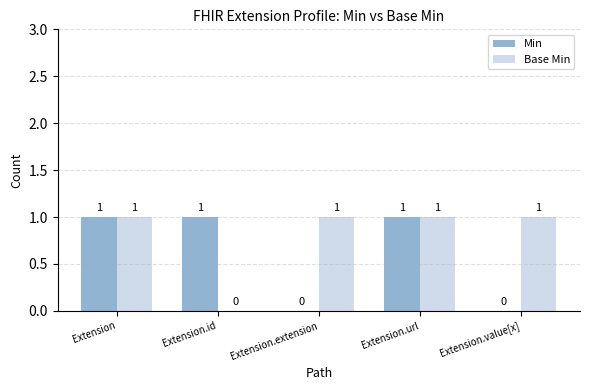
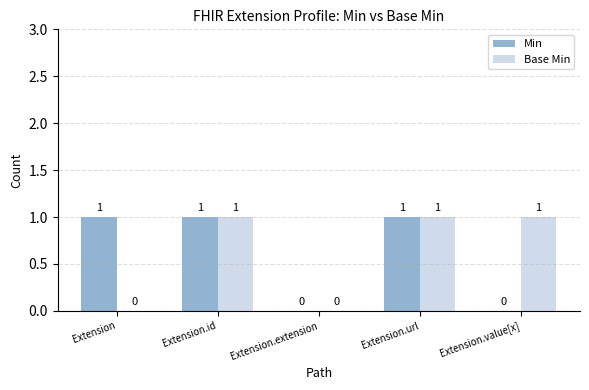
  {
    "Min": {
      "Extension": 1,
      "Extension.id": 1,
      "Extension.extension": 0,
      "Extension.url": 1,
      "Extension.value[x]": 0
    },
    "Base Min": {
-     "Extension": 1,
-     "Extension.id": 0,
-     "Extension.extension": 1,
+     "Extension": 0,
+     "Extension.id": 1,
+     "Extension.extension": 0,
      "Extension.url": 1,
      "Extension.value[x]": 1
    }
  }
